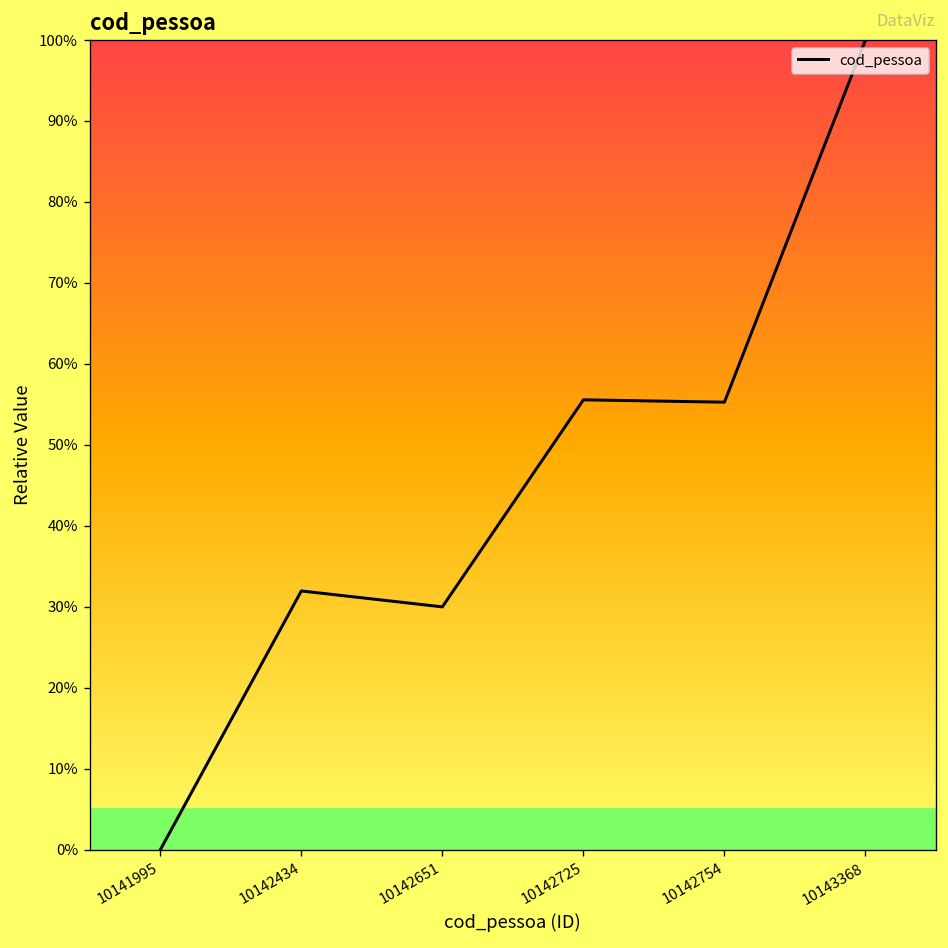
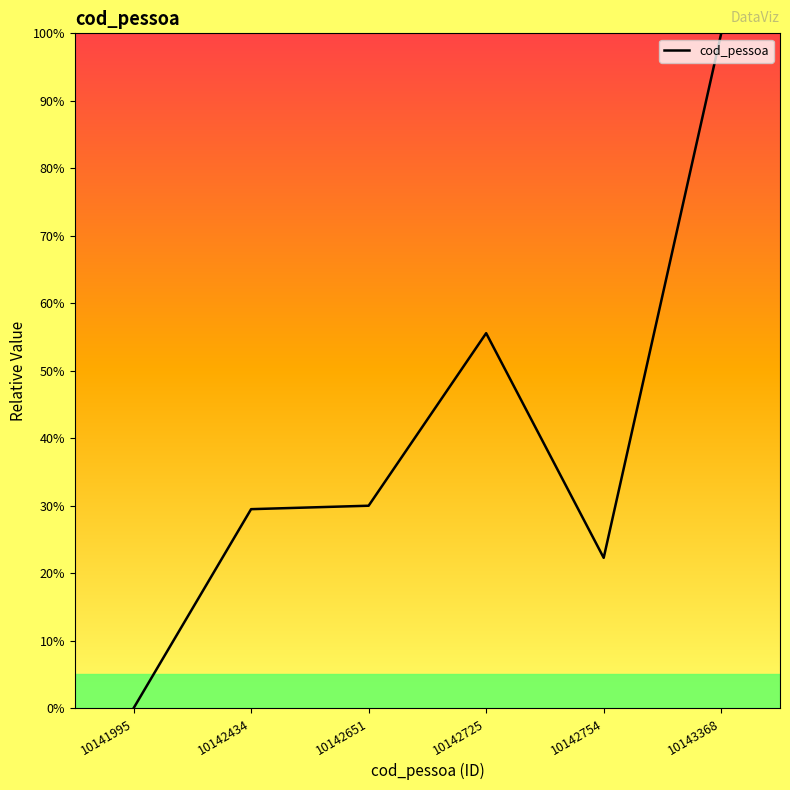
  {
-   "10142434": "32%",
+   "10142434": "29%",
    "10142651": "30%",
    "10142725": "56%",
-   "10142754": "55%",
+   "10142754": "22%",
    "10143368": "100%"
  }
